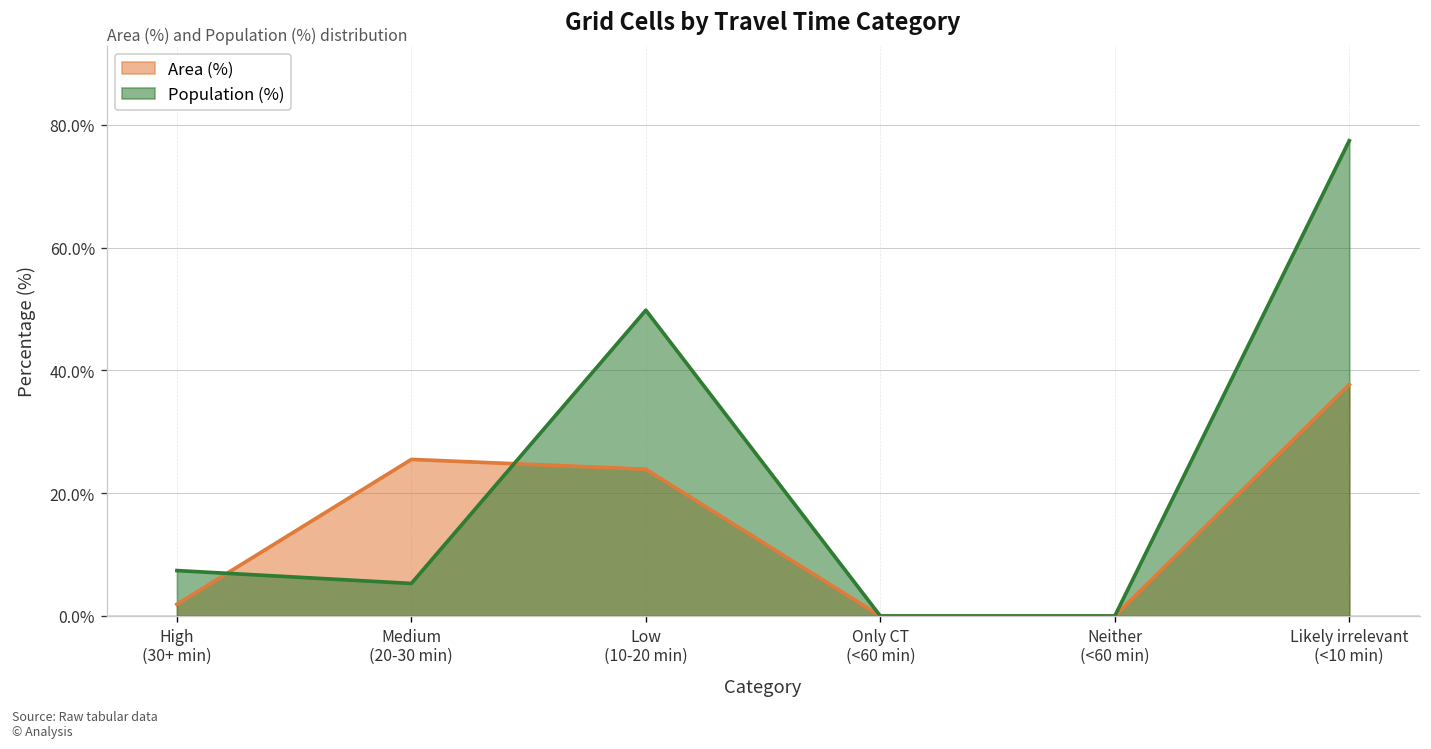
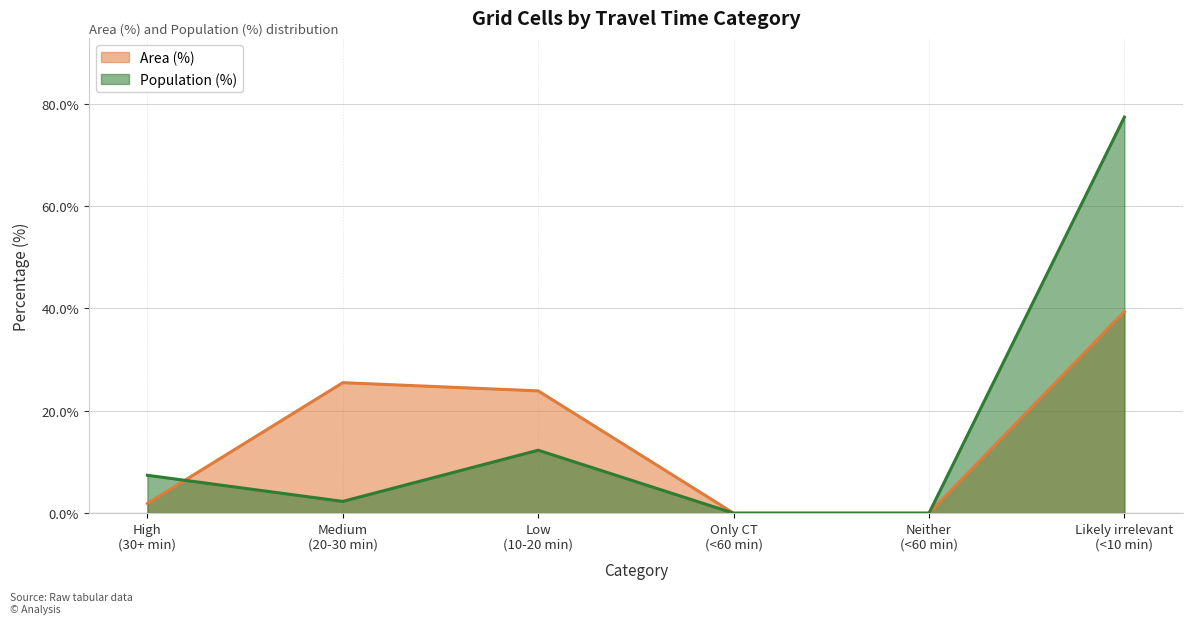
  {
    "Area (%)": {
      "High (30+ min)": "2%",
      "Medium (20-30 min)": "26%",
      "Low (10-20 min)": "24%",
-     "Likely irrelevant (<10 min)": "38%"
+     "Likely irrelevant (<10 min)": "39%"
    },
    "Population (%)": {
      "High (30+ min)": "7%",
-     "Medium (20-30 min)": "5%",
-     "Low (10-20 min)": "50%",
+     "Medium (20-30 min)": "2%",
+     "Low (10-20 min)": "12%",
      "Likely irrelevant (<10 min)": "77%"
    }
  }
